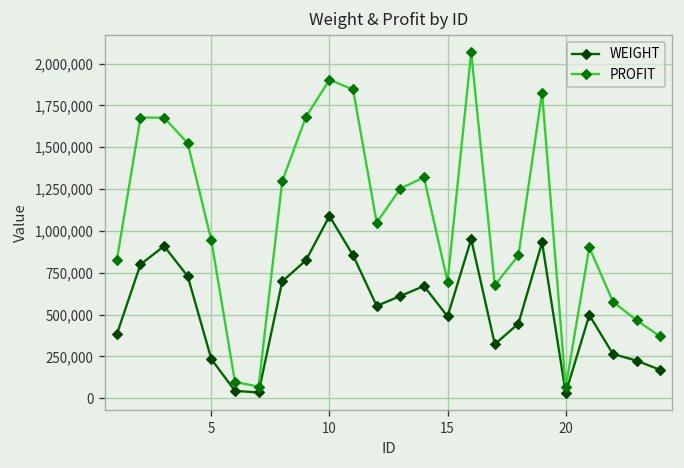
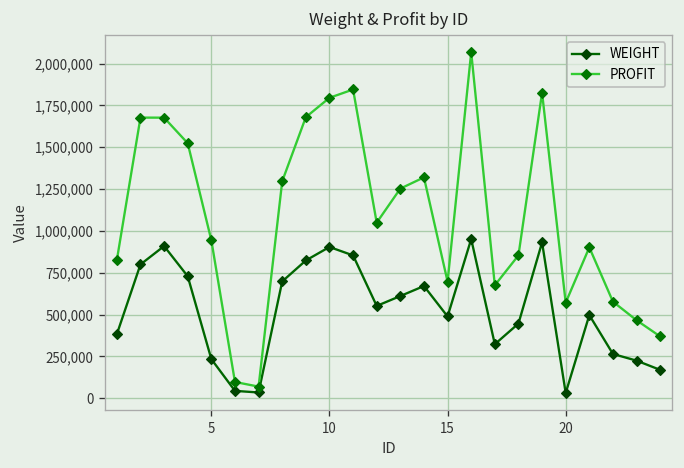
  {
    "WEIGHT": {
      "5": "230,000",
-     "10": "1,090,000",
+     "10": "900,000",
      "15": "490,000",
      "20": "30,000"
    },
    "PROFIT": {
      "5": "940,000",
-     "10": "1,900,000",
+     "10": "1,800,000",
      "15": "700,000",
-     "20": "70,000"
+     "20": "570,000"
    }
  }
